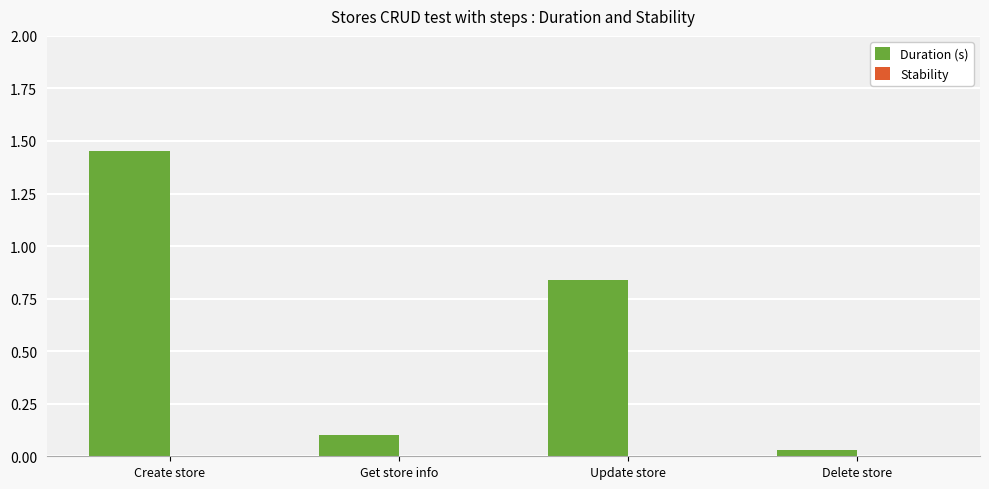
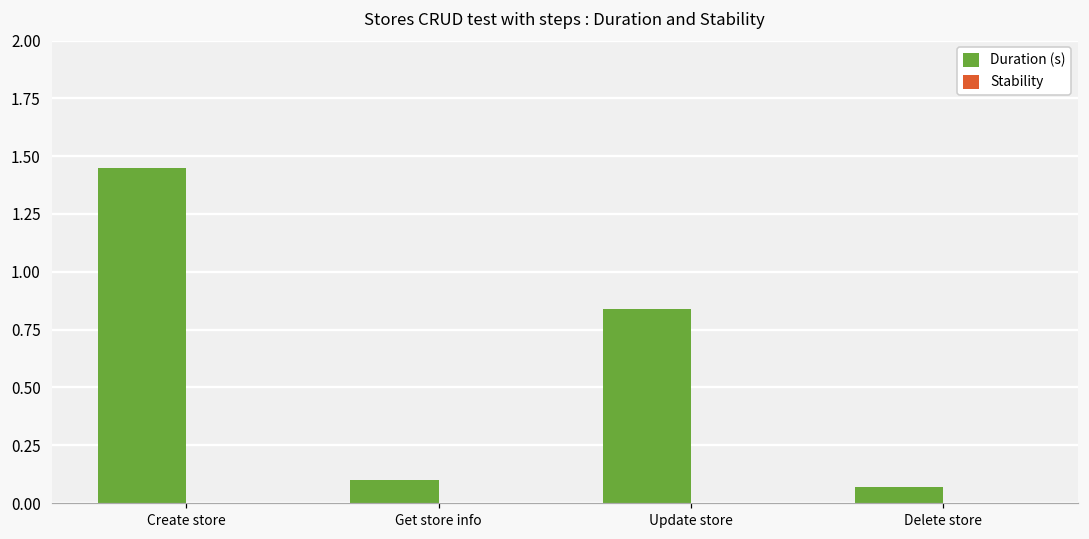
  {
    "Duration (s)": {
      "Create store": 1.45,
      "Get store info": 0.10,
      "Update store": 0.84,
-     "Delete store": 0.03
+     "Delete store": 0.07
    },
    "Stability": {
      "Create store": 0.00,
      "Get store info": 0.00,
      "Update store": 0.00,
      "Delete store": 0.00
    }
  }
